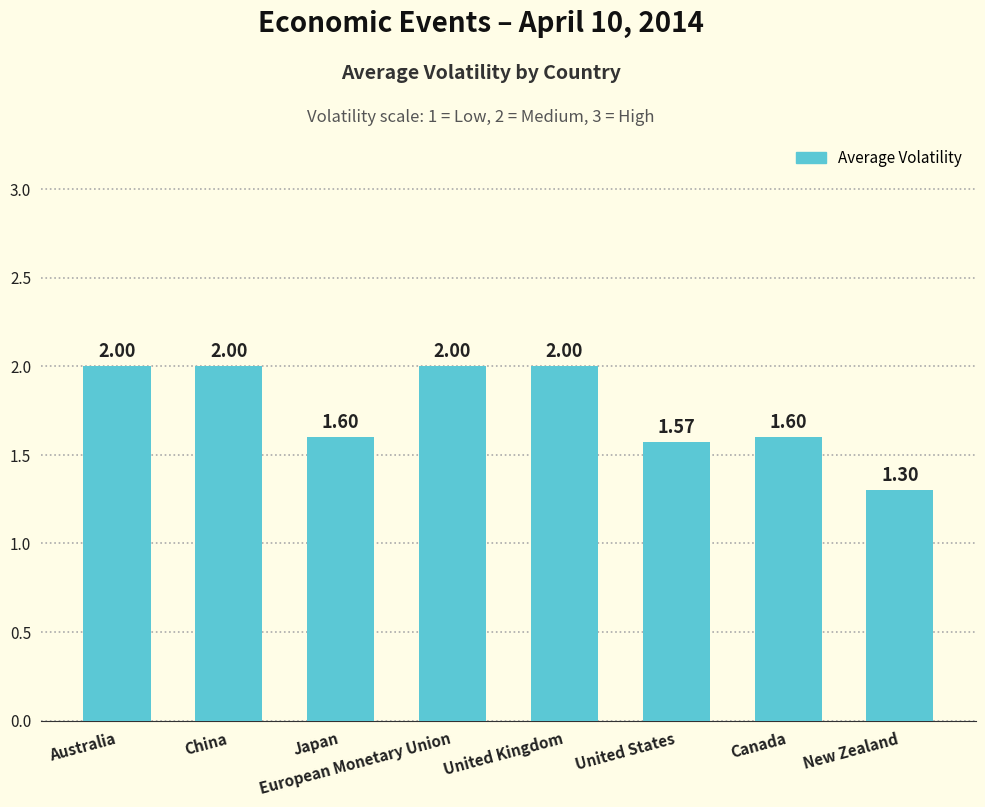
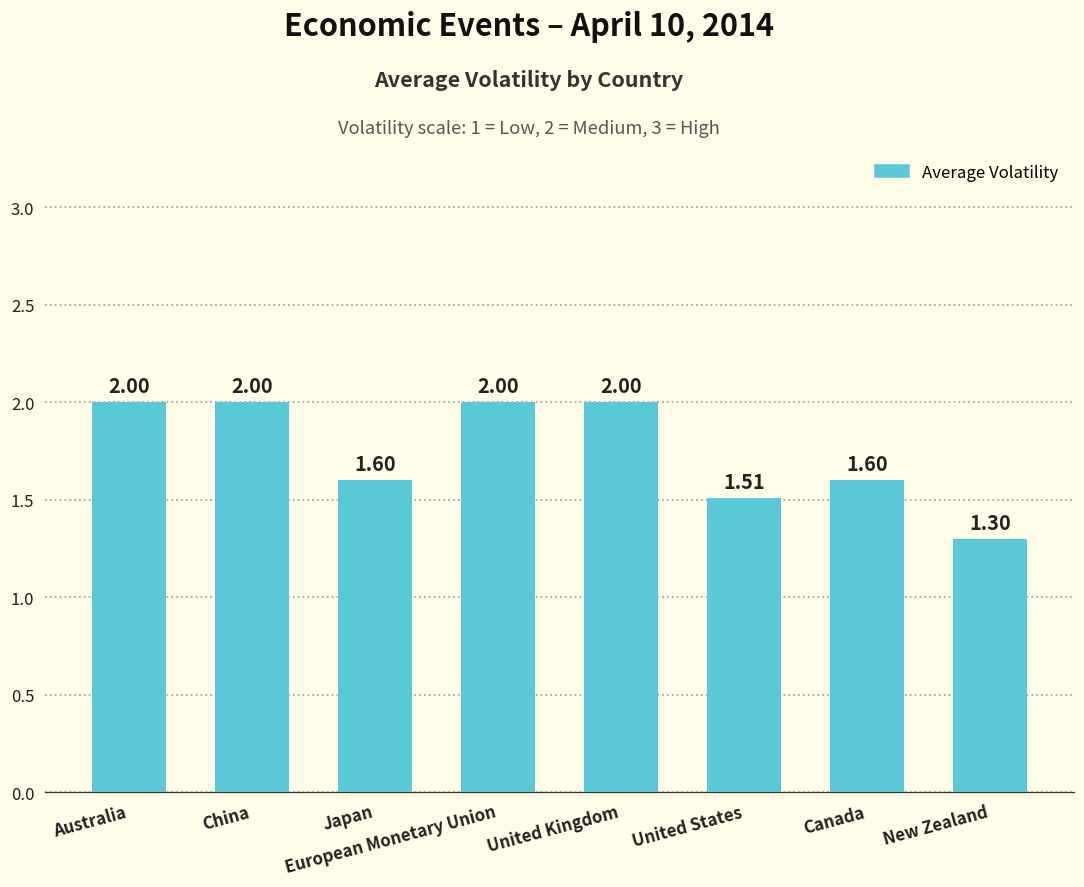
  {
    "Australia": 2.00,
    "China": 2.00,
    "Japan": 1.60,
    "European Monetary Union": 2.00,
    "United Kingdom": 2.00,
-   "United States": 1.57,
+   "United States": 1.51,
    "Canada": 1.60,
    "New Zealand": 1.30
  }
